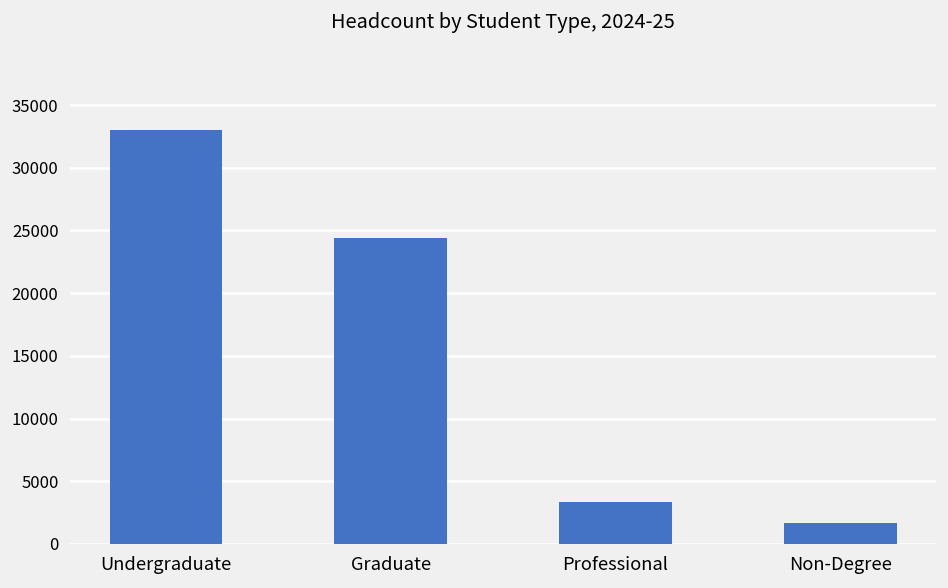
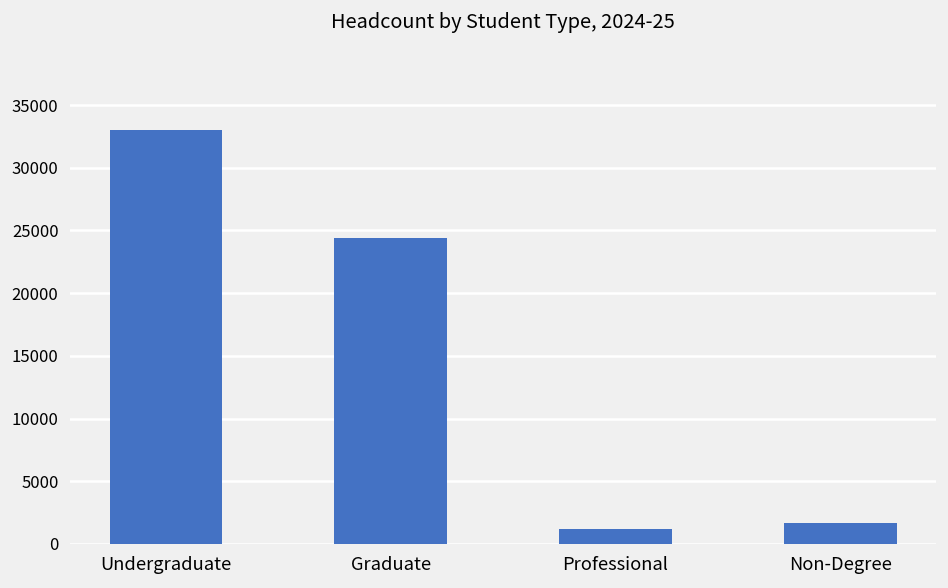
  {
    "Undergraduate": 33000,
    "Graduate": 24400,
-   "Professional": 3400,
+   "Professional": 1200,
    "Non-Degree": 1600
  }
